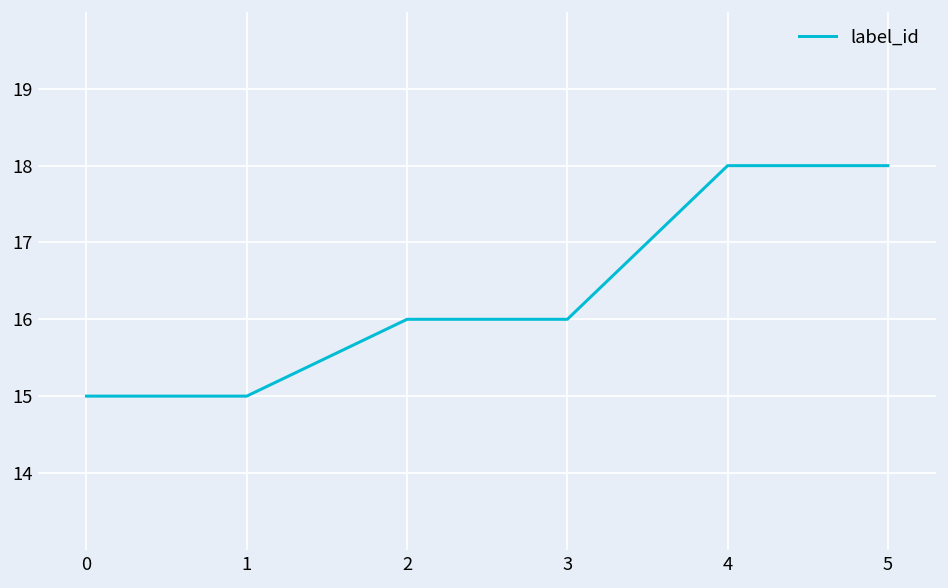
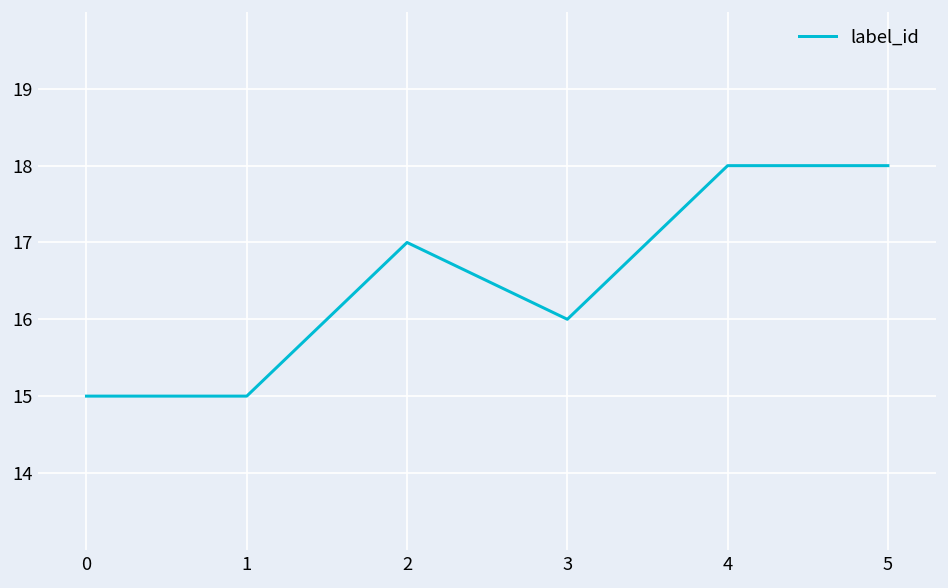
  {
    "0": 15,
    "1": 15,
-   "2": 16,
+   "2": 17,
    "3": 16,
    "4": 18,
    "5": 18
  }
